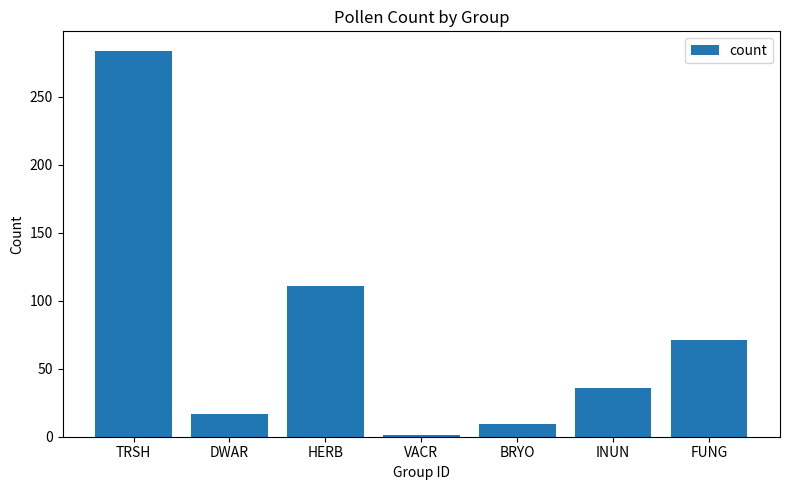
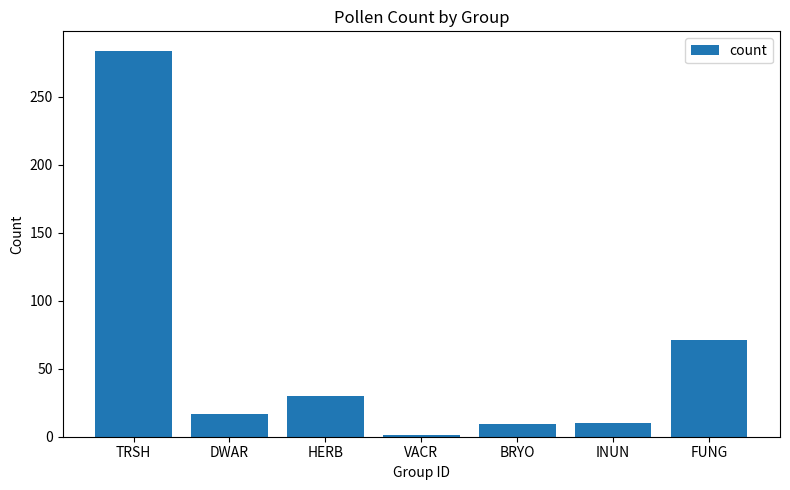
  {
    "TRSH": 284,
    "DWAR": 17,
-   "HERB": 111,
+   "HERB": 30,
    "BRYO": 9,
-   "INUN": 36,
+   "INUN": 10,
    "FUNG": 71
  }
